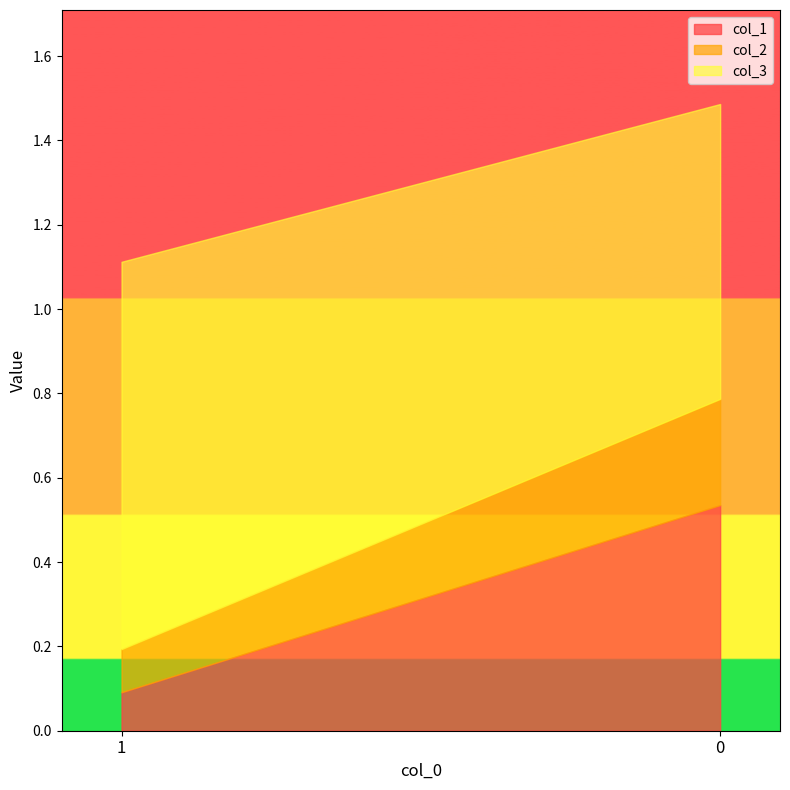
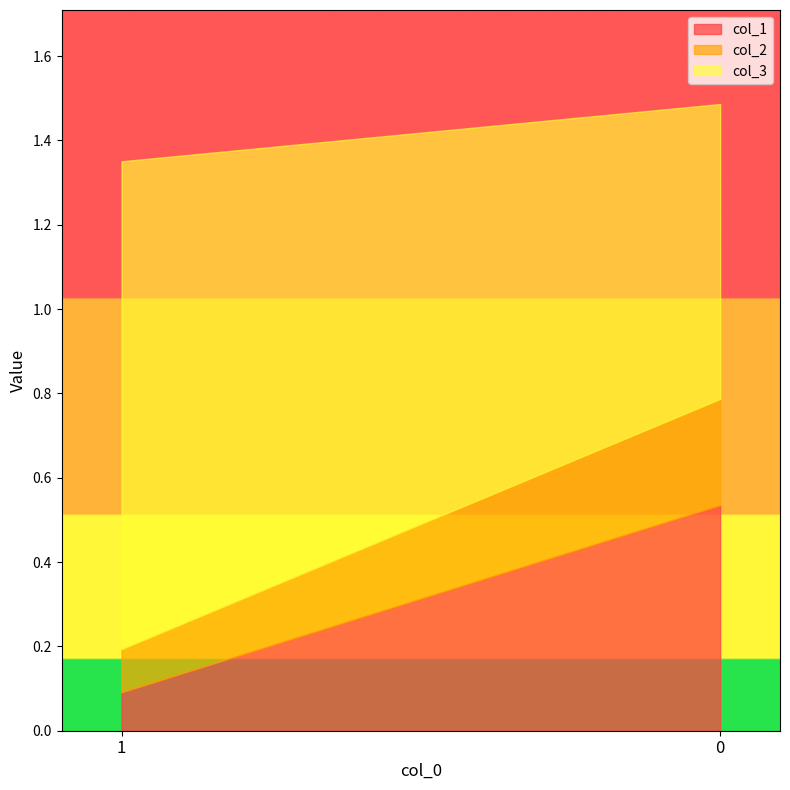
  {
    "col_1": {
      "1": 0.09,
      "0": 0.54
    },
    "col_2": {
      "1": 0.10,
      "0": 0.25
    },
    "col_3": {
-     "1": 0.92,
+     "1": 1.16,
      "0": 0.70
    }
  }
